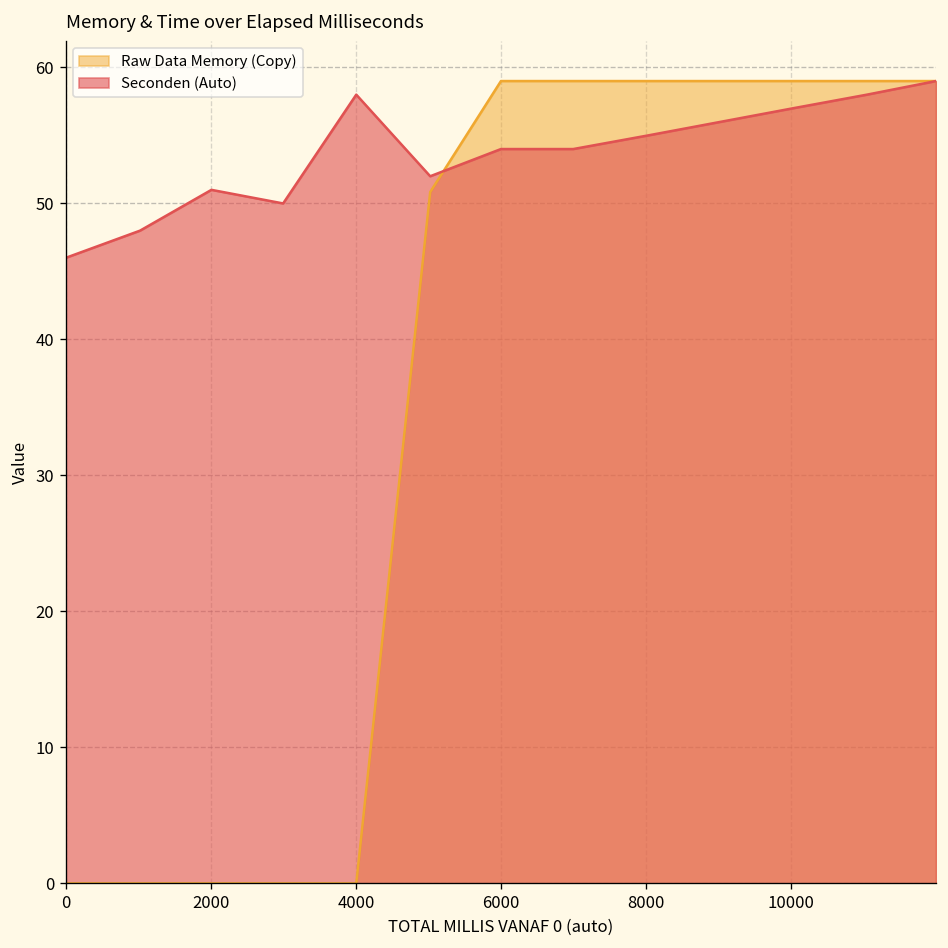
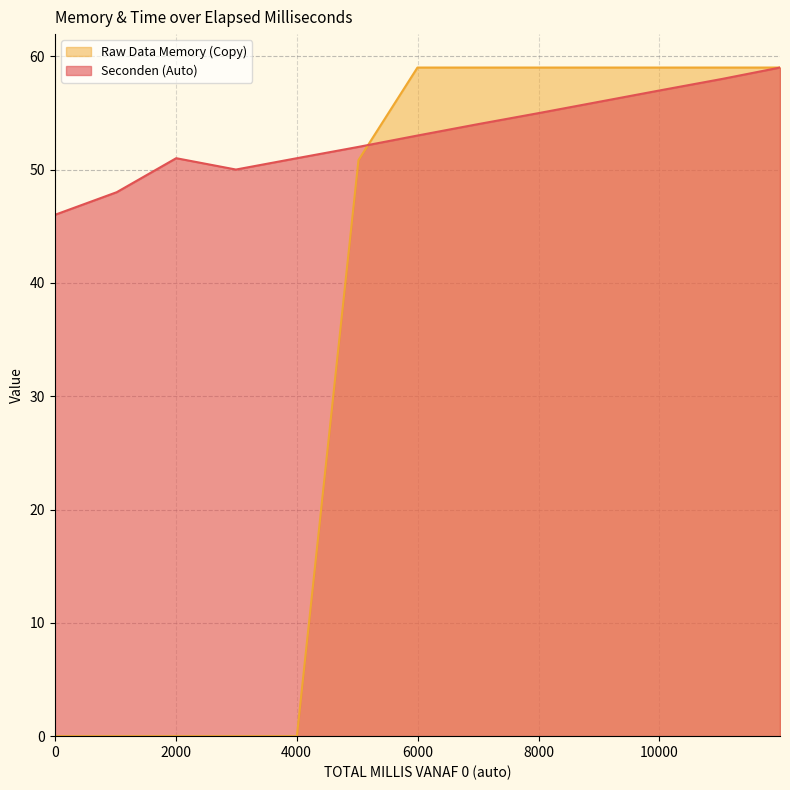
  {
    "Raw Data Memory (Copy)": {
      "0": 0,
      "2000": 0,
      "4000": 0,
      "6000": 59
    },
    "Seconden (Auto)": {
      "0": 46,
      "2000": 51,
-     "4000": 58,
-     "6000": 54
+     "4000": 51,
+     "6000": 53
    }
  }
